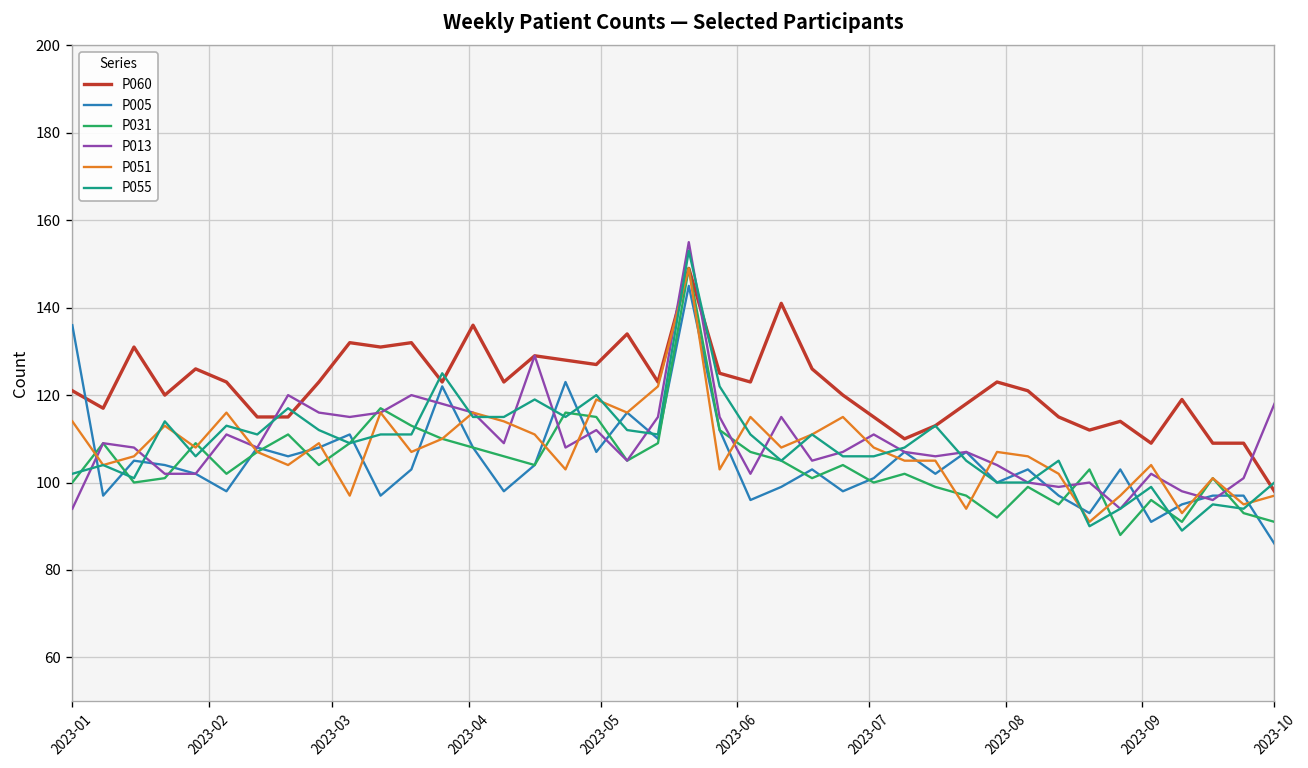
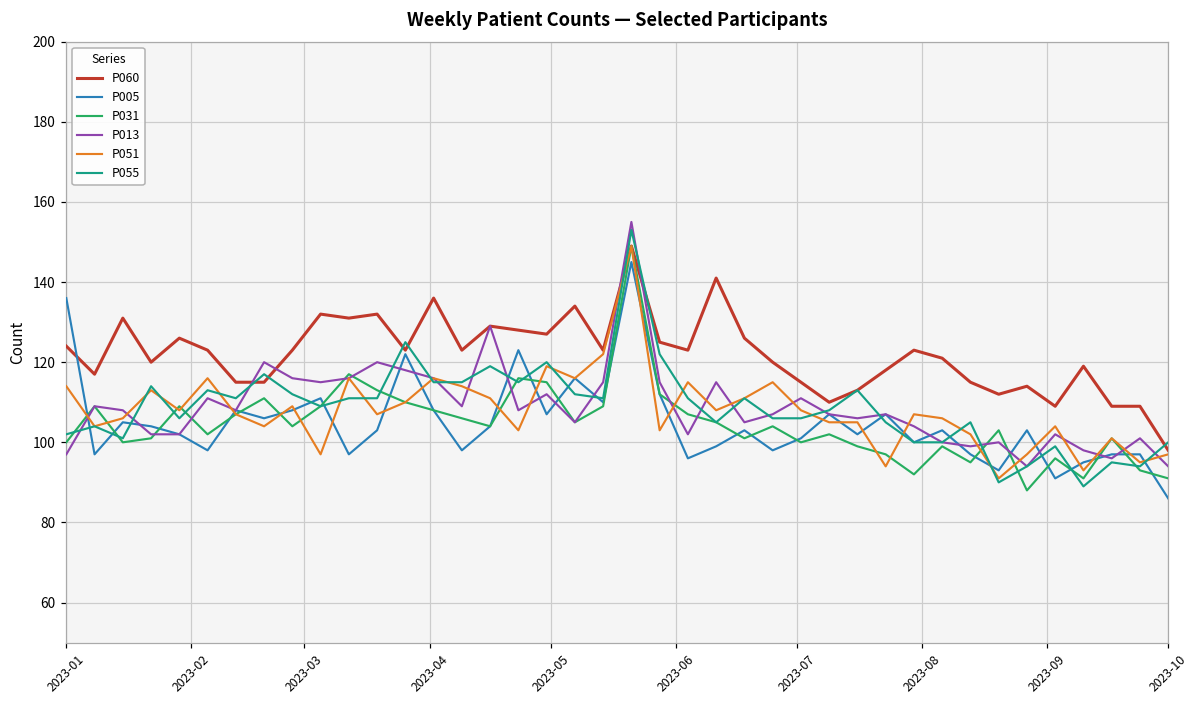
  {
    "P060": {
-     "2023-01": 121,
+     "2023-01": 124,
      "2023-10": 98
    },
    "P005": {
      "2023-01": 136,
      "2023-10": 86
    },
    "P013": {
-     "2023-01": 94,
-     "2023-10": 118
+     "2023-01": 97,
+     "2023-10": 94
    },
    "P051": {
      "2023-01": 114,
      "2023-10": 97
    }
  }
